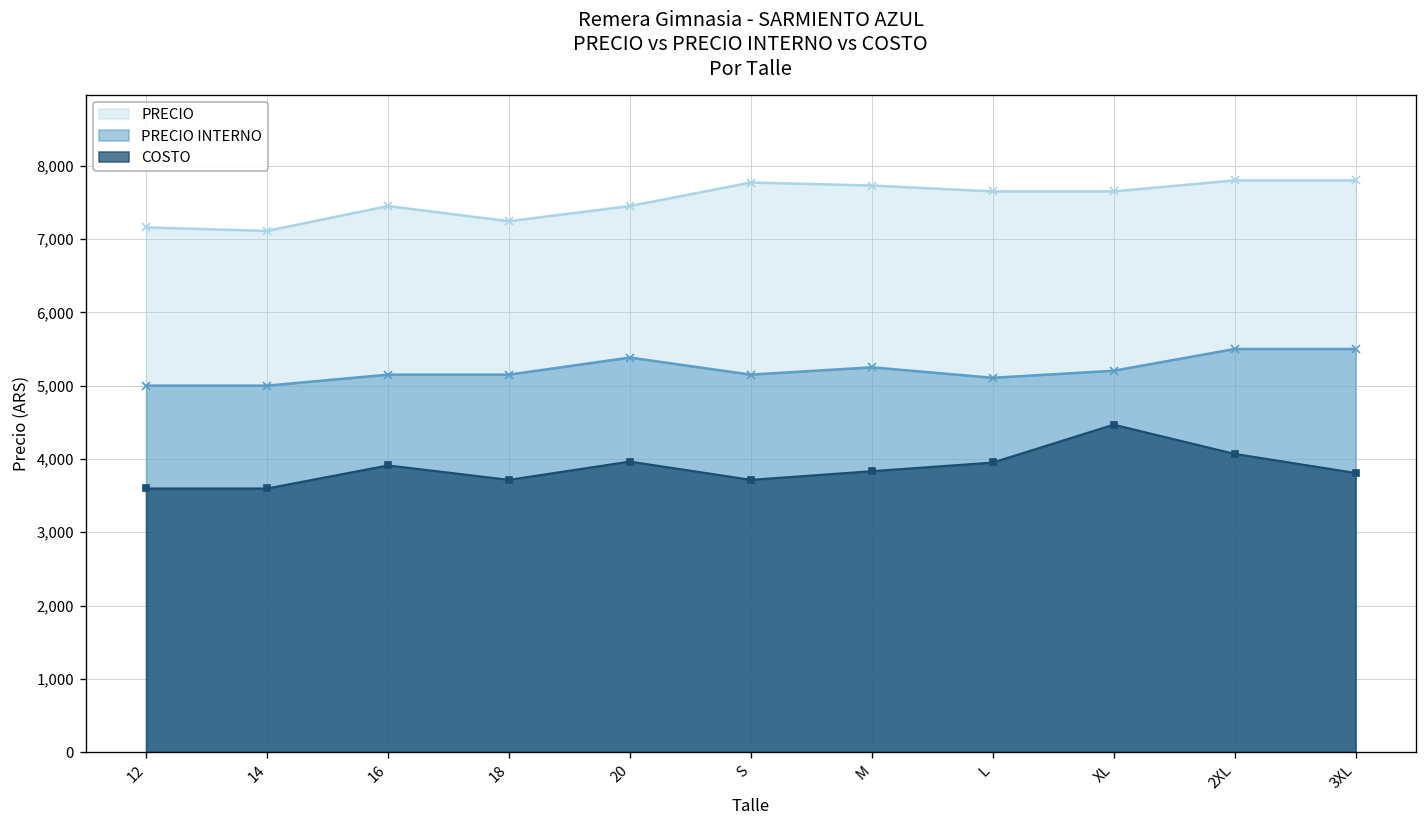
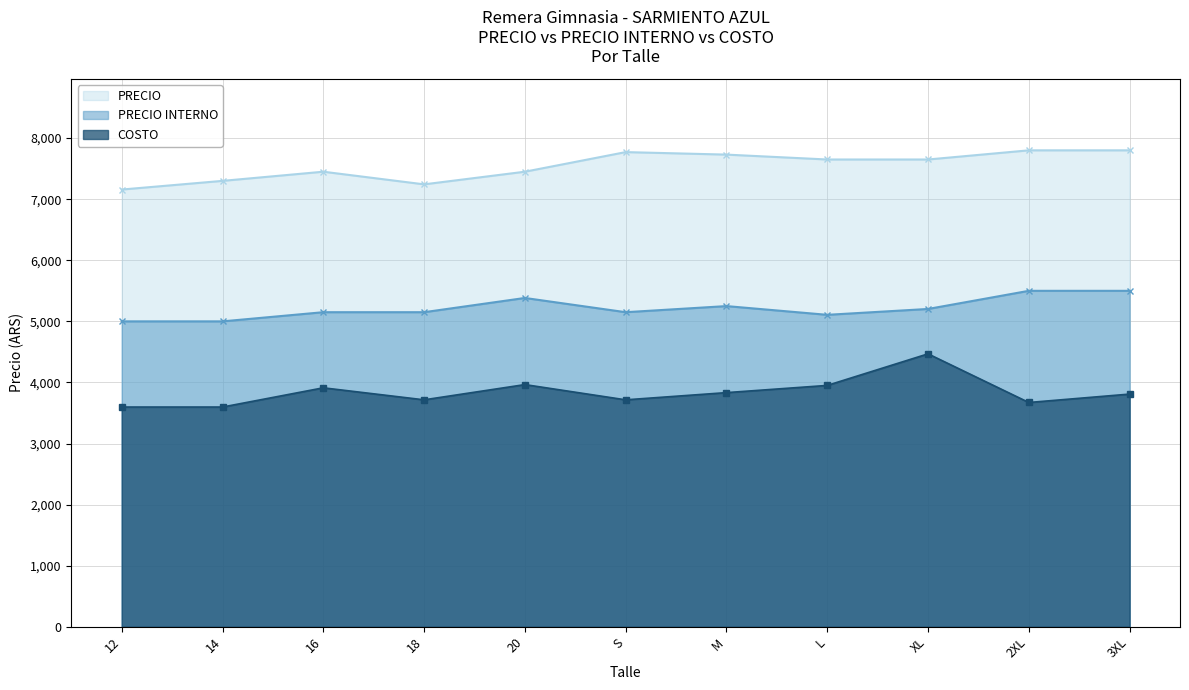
  {
    "PRECIO": {
      "12": "7,200",
-     "14": "7,100",
+     "14": "7,300",
      "16": "7,500",
      "18": "7,200",
      "20": "7,500",
      "S": "7,800",
      "M": "7,700",
      "L": "7,700",
      "XL": "7,700",
      "2XL": "7,800",
      "3XL": "7,800"
    },
    "PRECIO INTERNO": {
      "12": "5,000",
      "14": "5,000",
      "16": "5,200",
      "18": "5,200",
      "20": "5,400",
      "S": "5,200",
      "M": "5,300",
      "L": "5,100",
      "XL": "5,200",
      "2XL": "5,500",
      "3XL": "5,500"
    },
    "COSTO": {
      "12": "3,600",
      "14": "3,600",
      "16": "3,900",
      "18": "3,700",
      "20": "4,000",
      "S": "3,700",
      "M": "3,800",
      "L": "4,000",
      "XL": "4,500",
-     "2XL": "4,100",
+     "2XL": "3,700",
      "3XL": "3,800"
    }
  }
